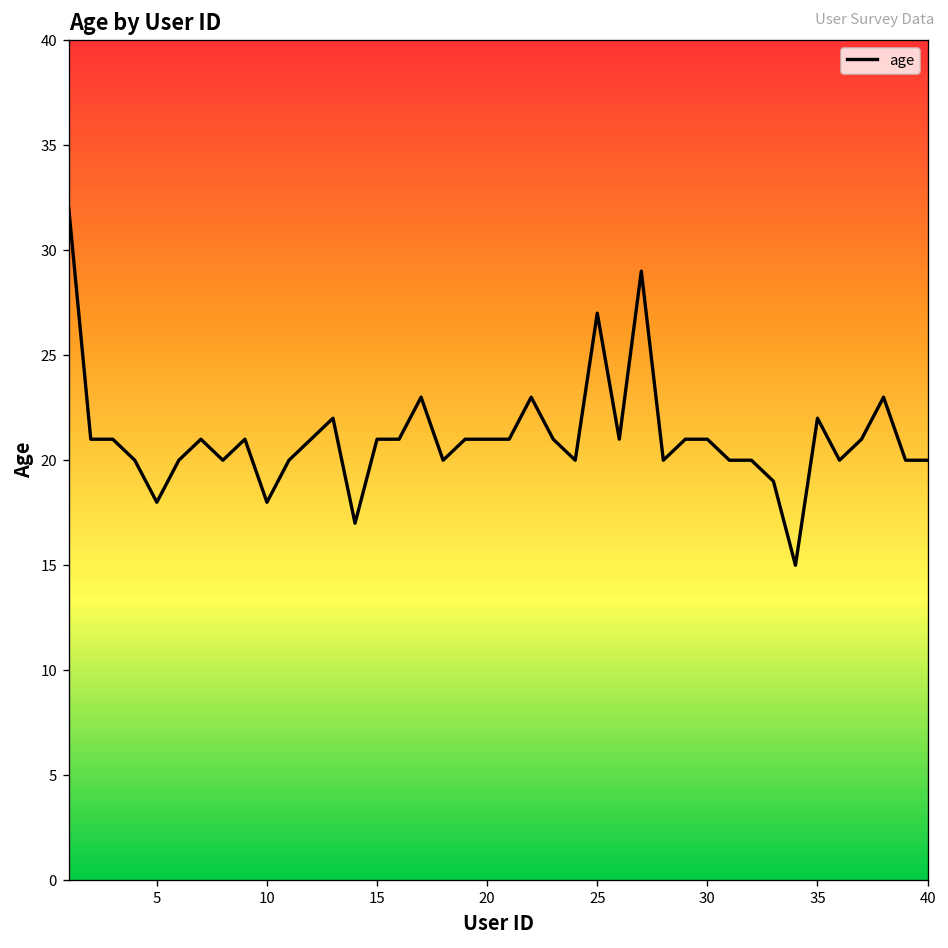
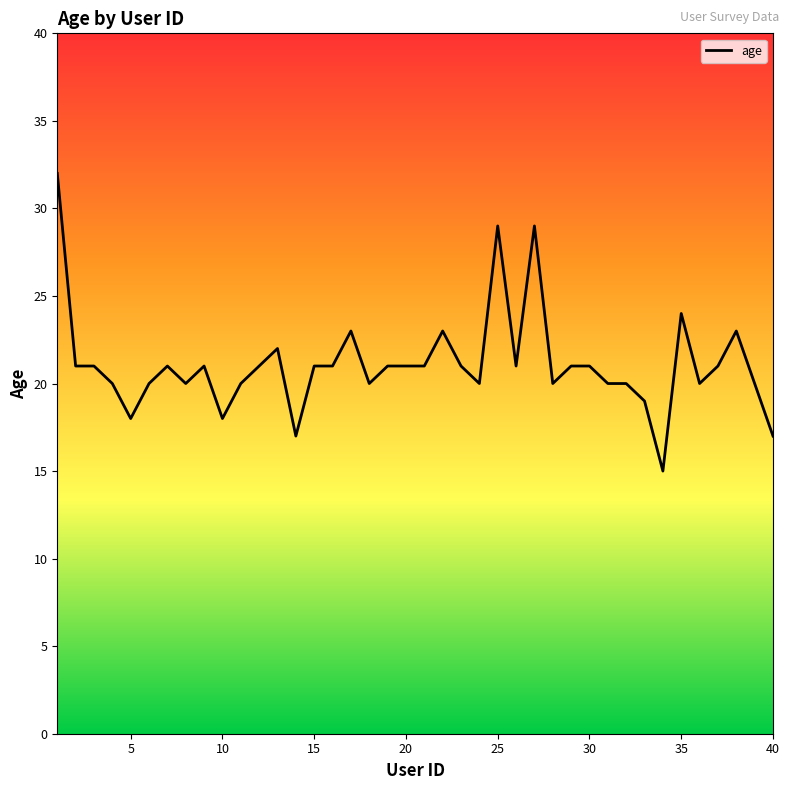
  {
    "5": 18,
    "10": 18,
    "15": 21,
    "20": 21,
-   "25": 27,
+   "25": 29,
    "30": 21,
-   "35": 22,
-   "40": 20
+   "35": 24,
+   "40": 17
  }
